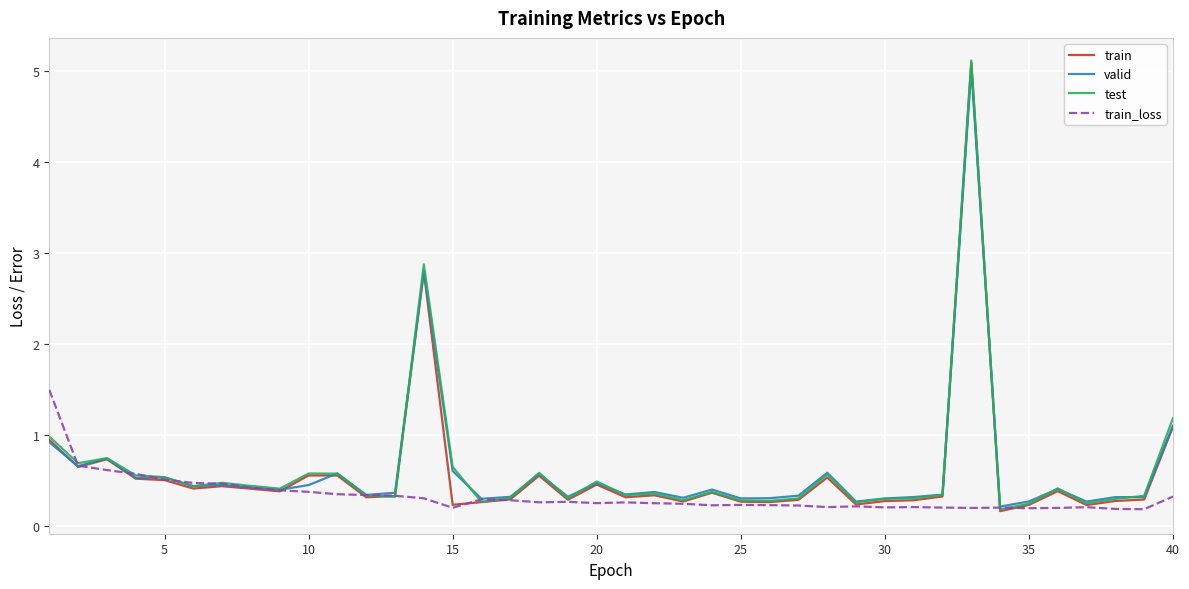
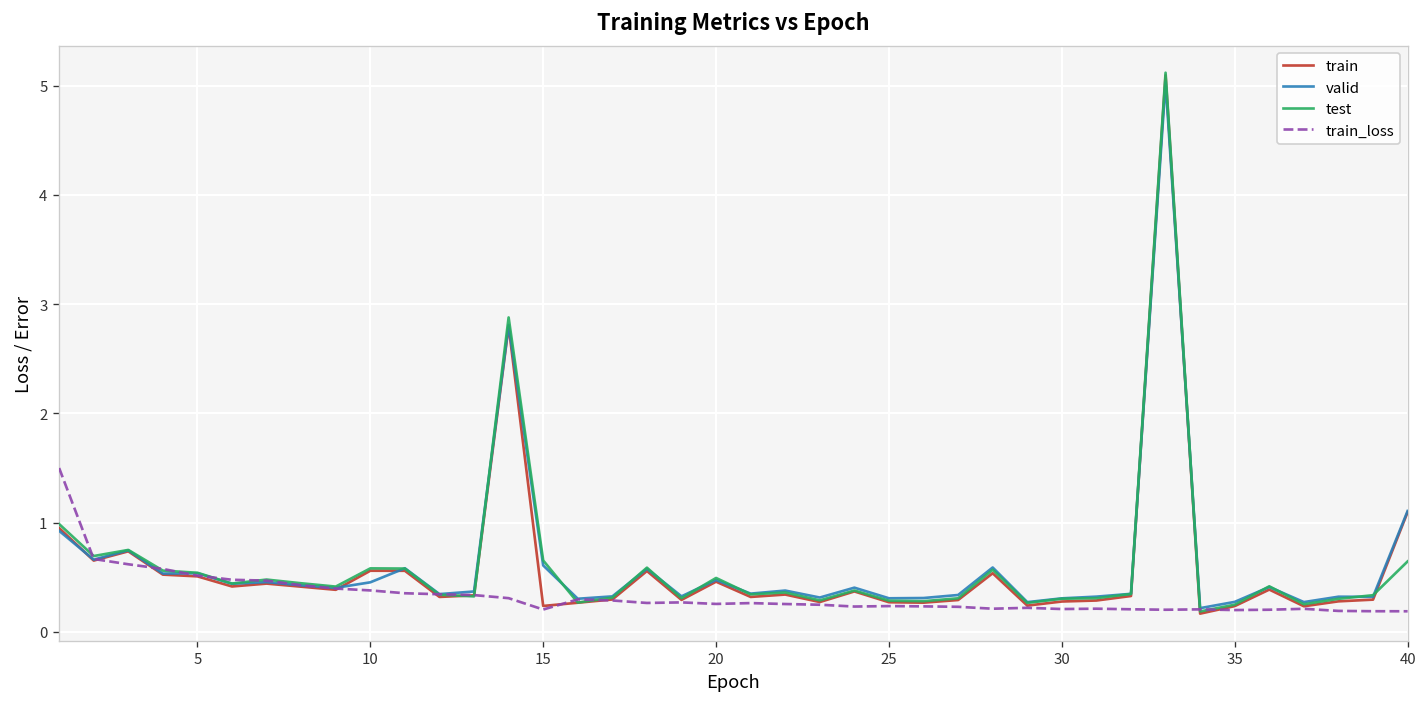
  {
    "train": {
      "15": 0.2
    },
    "valid": {
      "10": 0.5,
      "15": 0.6
    },
    "test": {
      "15": 0.7,
-     "40": 1.2
+     "40": 0.6
    },
    "train_loss": {
      "10": 0.4,
      "15": 0.2,
      "20": 0.3,
      "25": 0.2,
      "30": 0.2,
      "35": 0.2,
-     "40": 0.3
+     "40": 0.2
    }
  }
